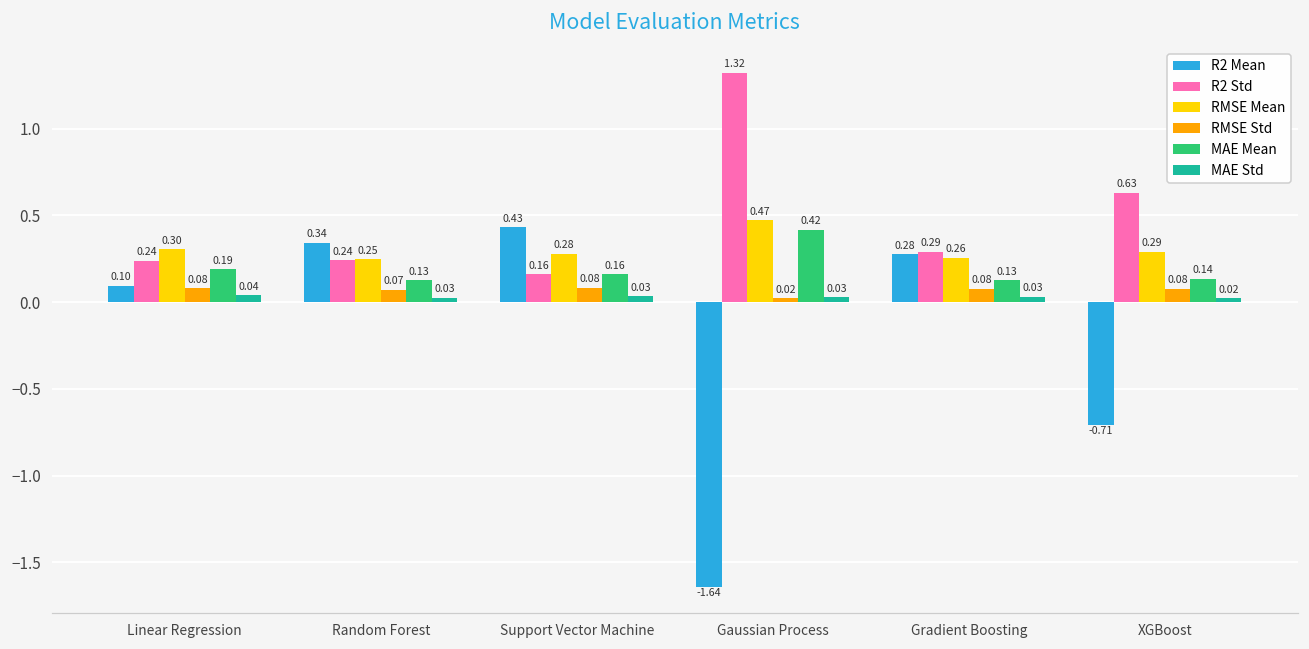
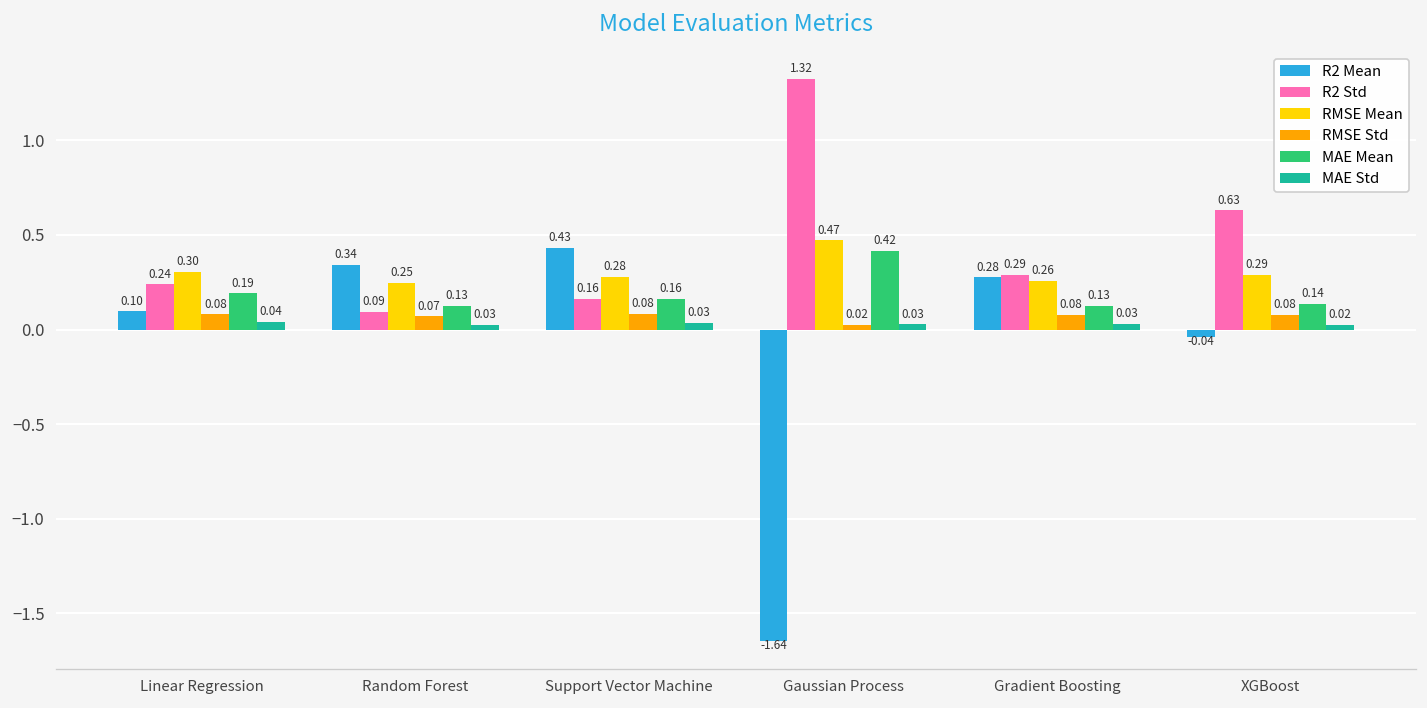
  {
    "R2 Mean": {
      "Linear Regression": 0.10,
      "Random Forest": 0.34,
      "Support Vector Machine": 0.43,
      "Gaussian Process": -1.64,
      "Gradient Boosting": 0.28,
-     "XGBoost": -0.71
+     "XGBoost": -0.04
    },
    "R2 Std": {
      "Linear Regression": 0.24,
-     "Random Forest": 0.24,
+     "Random Forest": 0.09,
      "Support Vector Machine": 0.16,
      "Gaussian Process": 1.32,
      "Gradient Boosting": 0.29,
      "XGBoost": 0.63
    }
  }
